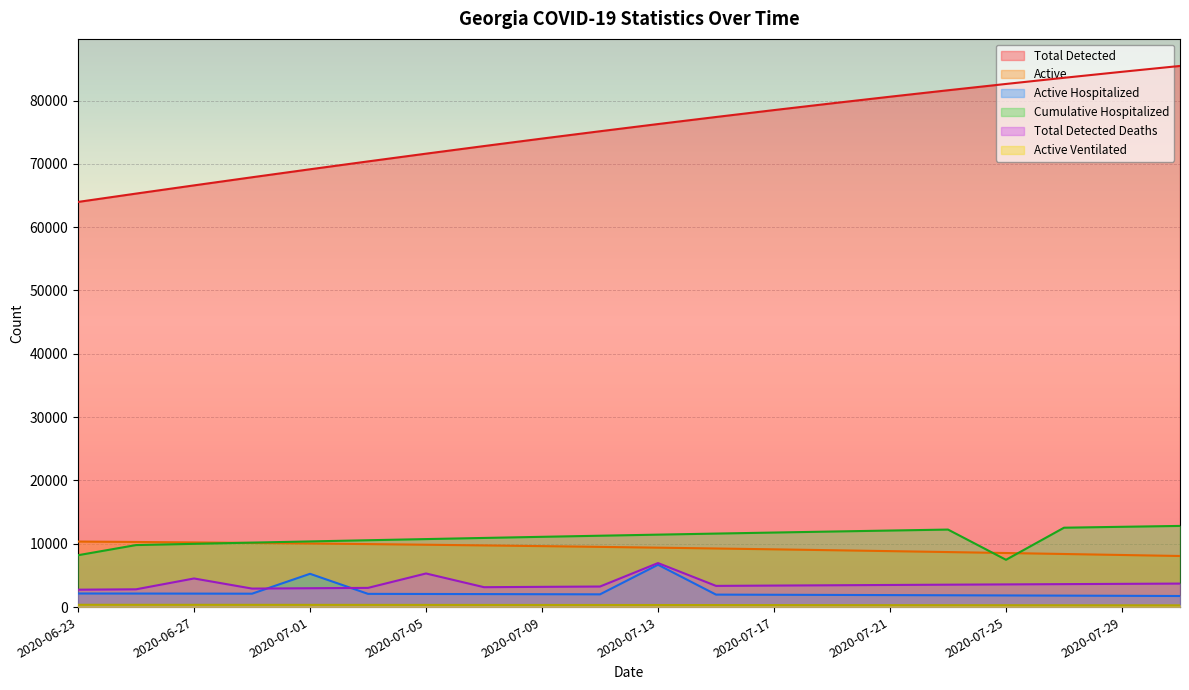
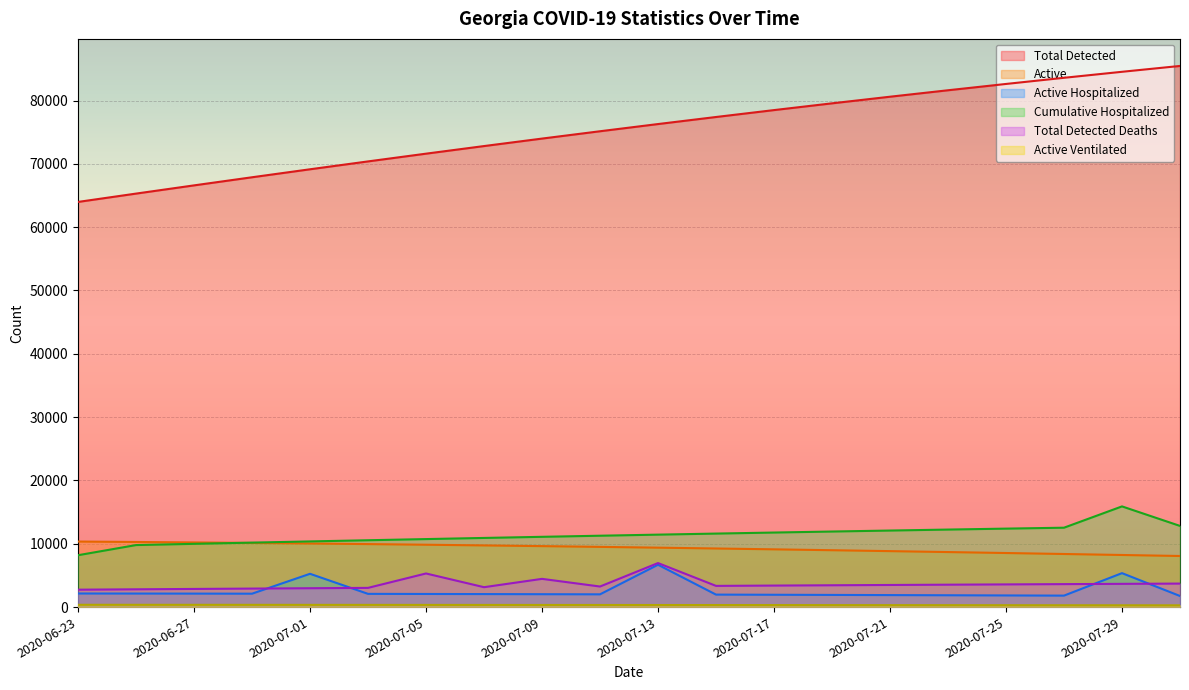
  {
    "Active Hospitalized": {
      "2020-06-23": 2000,
      "2020-06-27": 2000,
      "2020-07-01": 5000,
      "2020-07-05": 2000,
      "2020-07-09": 2000,
      "2020-07-17": 2000,
      "2020-07-21": 2000,
      "2020-07-25": 2000,
-     "2020-07-29": 2000
+     "2020-07-29": 5000
    },
    "Cumulative Hospitalized": {
      "2020-06-23": 8000,
      "2020-07-05": 11000,
      "2020-07-09": 11000,
      "2020-07-13": 11000,
      "2020-07-17": 12000,
      "2020-07-21": 12000,
-     "2020-07-25": 7000,
-     "2020-07-29": 13000
+     "2020-07-25": 12000,
+     "2020-07-29": 16000
    },
    "Total Detected Deaths": {
      "2020-06-23": 3000,
-     "2020-06-27": 5000,
+     "2020-06-27": 3000,
      "2020-07-01": 3000,
      "2020-07-05": 5000,
-     "2020-07-09": 3000,
+     "2020-07-09": 4000,
      "2020-07-17": 3000,
      "2020-07-21": 3000,
      "2020-07-25": 4000,
      "2020-07-29": 4000
    }
  }
